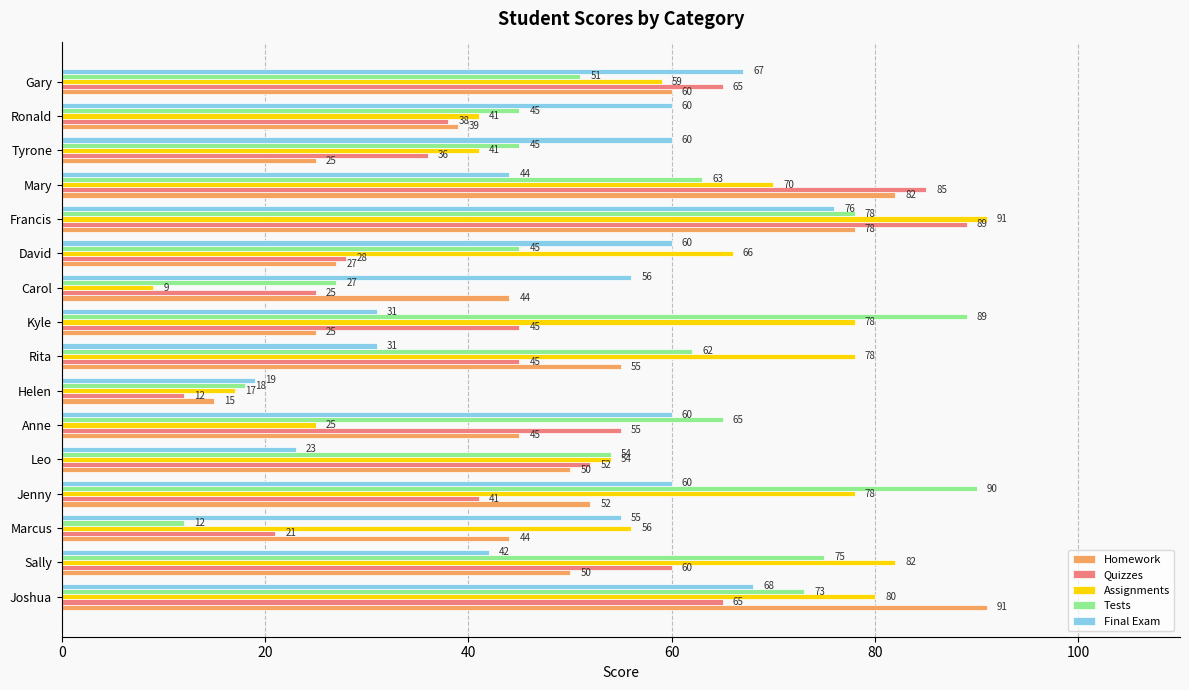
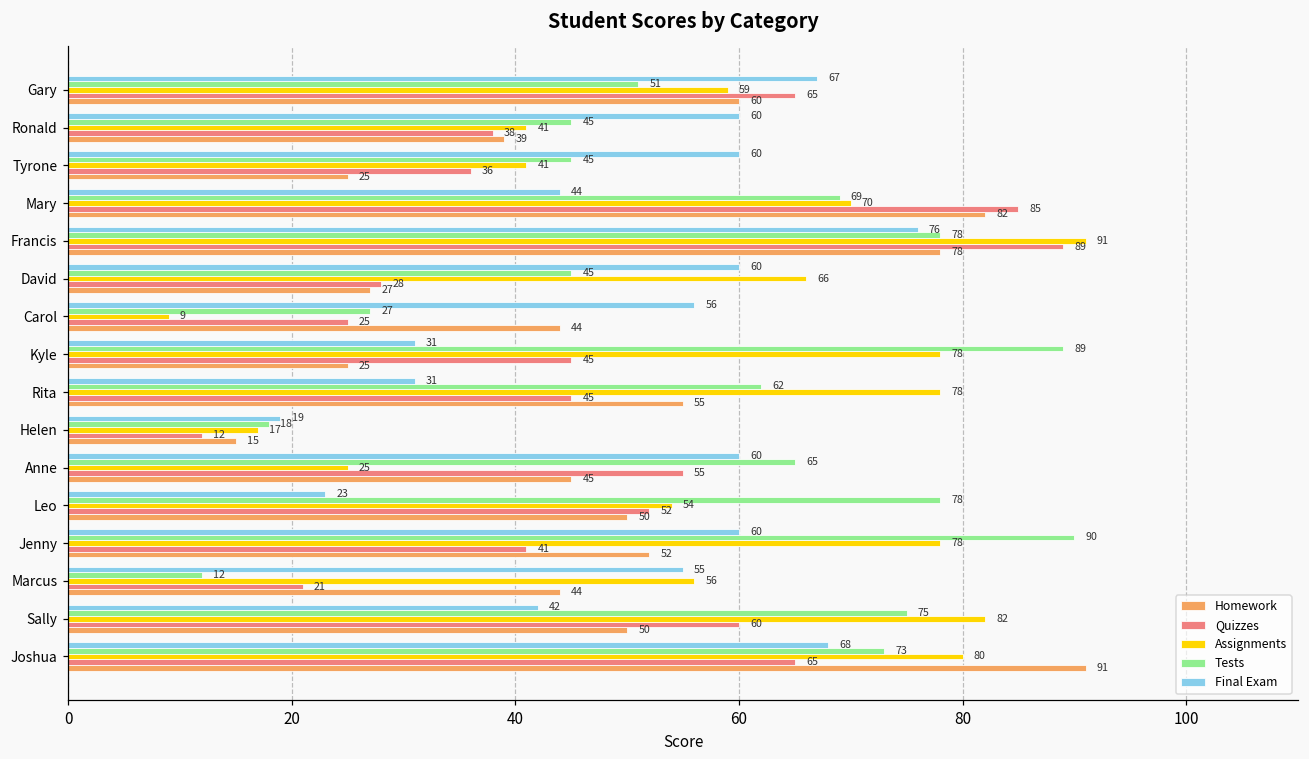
  {
    "Assignments": {
      "Gary": 59,
      "Ronald": 41,
      "Tyrone": 41,
      "Mary": 70,
      "Francis": 91,
      "David": 66,
      "Carol": 9,
      "Kyle": 78,
      "Rita": 78,
      "Helen": 17,
      "Anne": 25,
      "Jenny": 78,
      "Marcus": 56,
      "Sally": 82,
      "Joshua": 80
    },
    "Tests": {
      "Gary": 51,
      "Ronald": 45,
      "Tyrone": 45,
-     "Mary": 63,
+     "Mary": 69,
      "Francis": 78,
      "David": 45,
      "Carol": 27,
      "Kyle": 89,
      "Rita": 62,
      "Helen": 18,
      "Anne": 65,
-     "Leo": 54,
+     "Leo": 78,
      "Jenny": 90,
      "Marcus": 12,
      "Sally": 75,
      "Joshua": 73
    },
    "Final Exam": {
      "Gary": 67,
      "Ronald": 60,
      "Tyrone": 60,
      "Mary": 44,
      "Francis": 76,
      "David": 60,
      "Carol": 56,
      "Kyle": 31,
      "Rita": 31,
      "Helen": 19,
      "Anne": 60,
      "Leo": 23,
      "Jenny": 60,
      "Marcus": 55,
      "Sally": 42,
      "Joshua": 68
    }
  }
